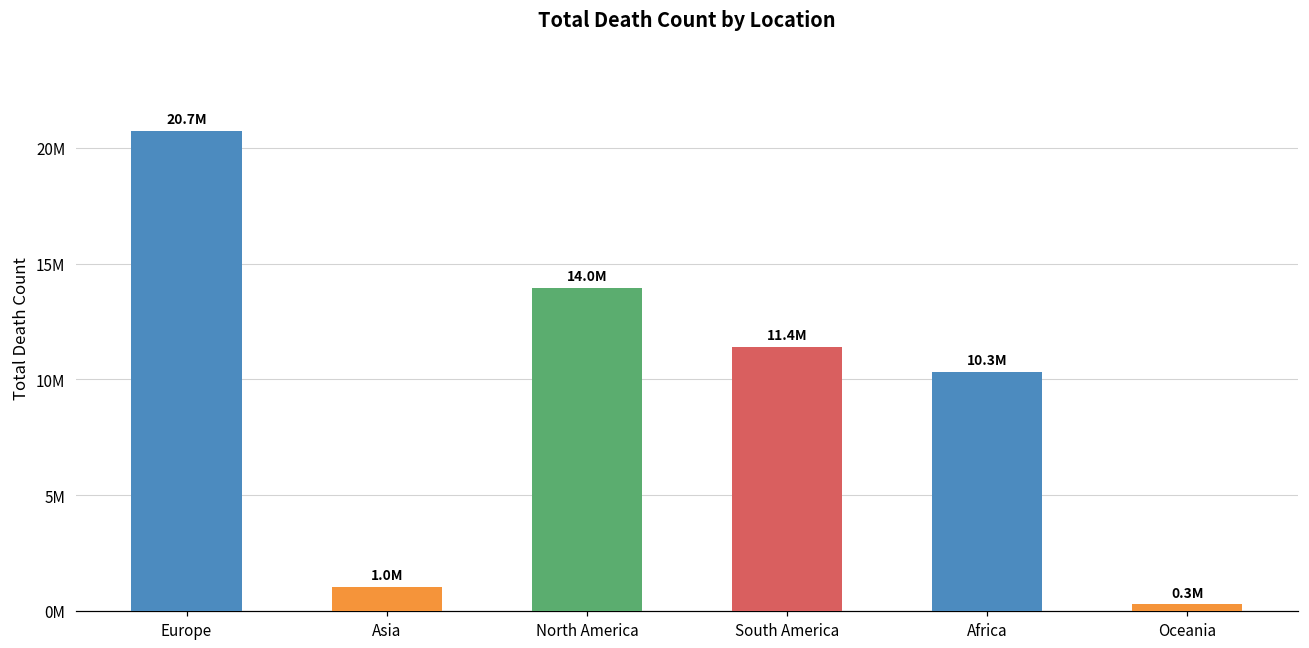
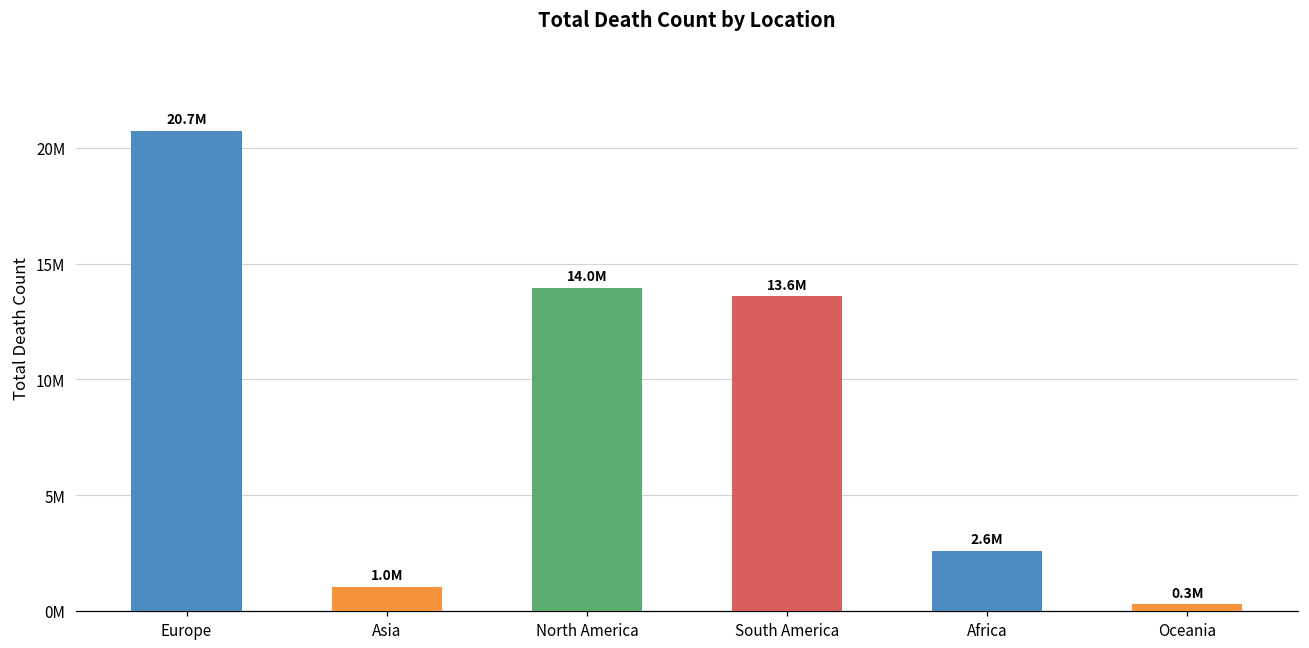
  {
    "Europe": "20.7M",
    "Asia": "1.0M",
    "North America": "14.0M",
-   "South America": "11.4M",
-   "Africa": "10.3M",
+   "South America": "13.6M",
+   "Africa": "2.6M",
    "Oceania": "0.3M"
  }
